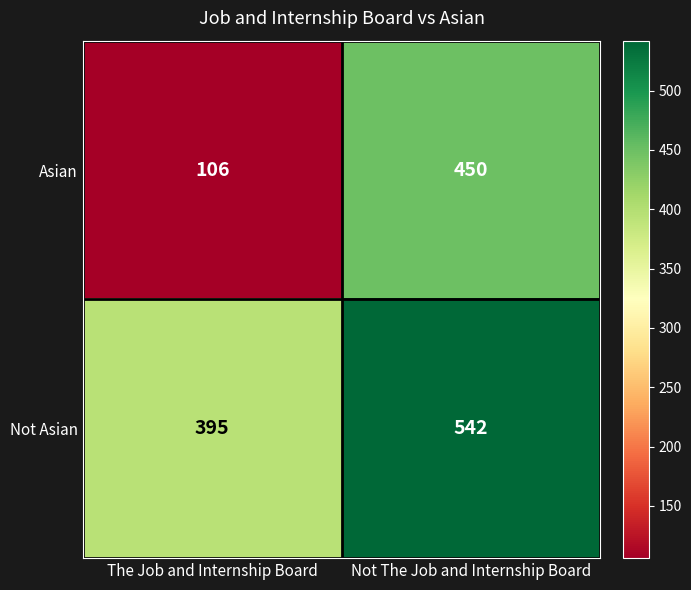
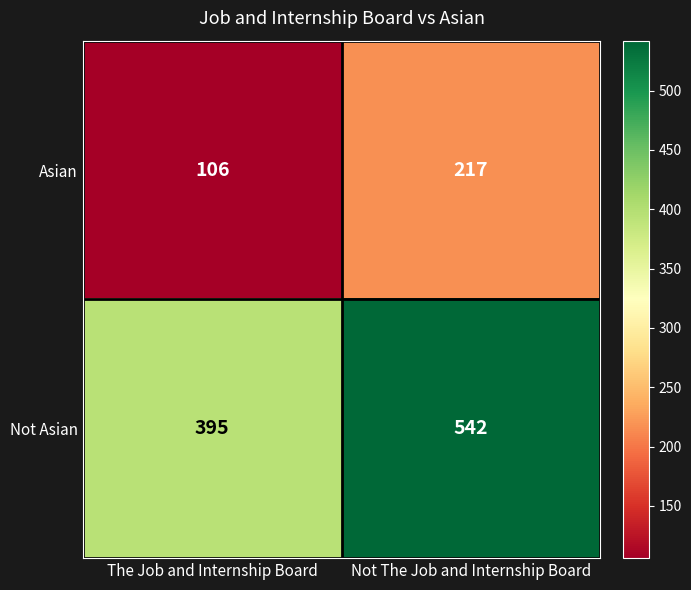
  {
    "Asian": {
      "The Job and Internship Board": 106,
-     "Not The Job and Internship Board": 450
+     "Not The Job and Internship Board": 217
    },
    "Not Asian": {
      "The Job and Internship Board": 395,
      "Not The Job and Internship Board": 542
    }
  }
